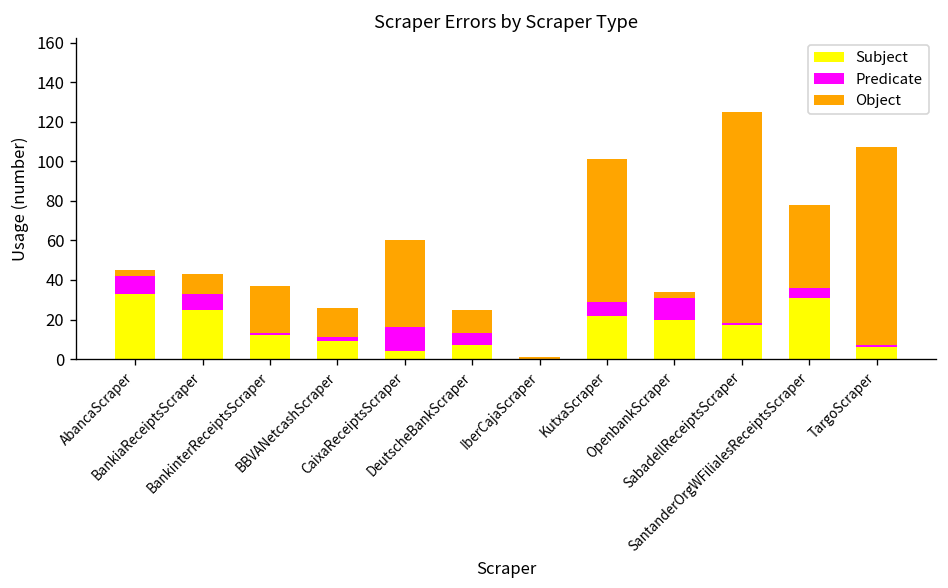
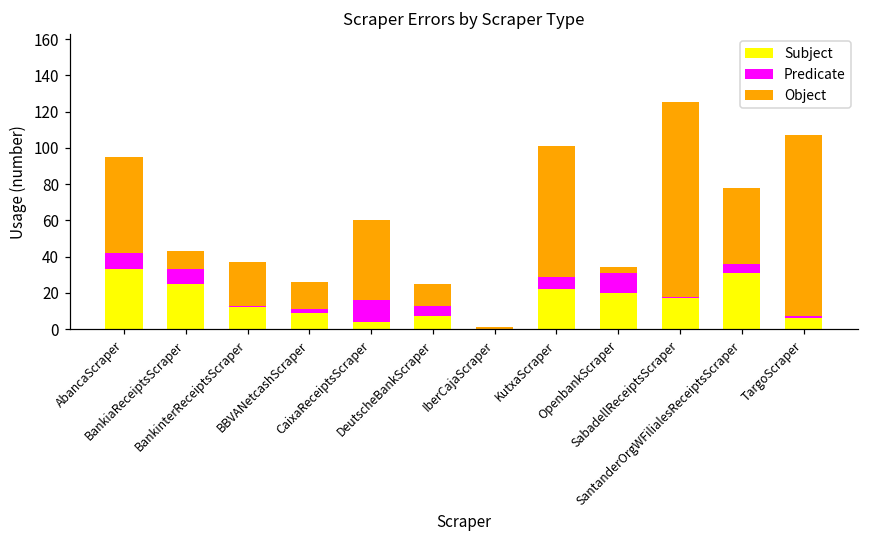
  {
    "Subject": {
      "AbancaScraper": 33,
      "BankiaReceiptsScraper": 25,
      "BankinterReceiptsScraper": 12,
      "BBVANetcashScraper": 9,
      "CaixaReceiptsScraper": 4,
      "DeutscheBankScraper": 7,
      "IberCajaScraper": 0,
      "KutxaScraper": 22,
      "OpenbankScraper": 20,
      "SabadellReceiptsScraper": 17,
      "SantanderOrgWFilialesReceiptsScraper": 31,
      "TargoScraper": 6
    },
    "Predicate": {
      "AbancaScraper": 9,
      "BankiaReceiptsScraper": 8,
      "BBVANetcashScraper": 2,
      "CaixaReceiptsScraper": 12,
      "DeutscheBankScraper": 6,
      "IberCajaScraper": 0,
      "KutxaScraper": 7,
      "OpenbankScraper": 11,
      "SantanderOrgWFilialesReceiptsScraper": 5
    },
    "Object": {
-     "AbancaScraper": 3,
+     "AbancaScraper": 53,
      "BankiaReceiptsScraper": 10,
      "BankinterReceiptsScraper": 24,
      "BBVANetcashScraper": 15,
      "CaixaReceiptsScraper": 44,
      "DeutscheBankScraper": 12,
      "KutxaScraper": 72,
      "OpenbankScraper": 3,
      "SabadellReceiptsScraper": 107,
      "SantanderOrgWFilialesReceiptsScraper": 42,
      "TargoScraper": 100
    }
  }
